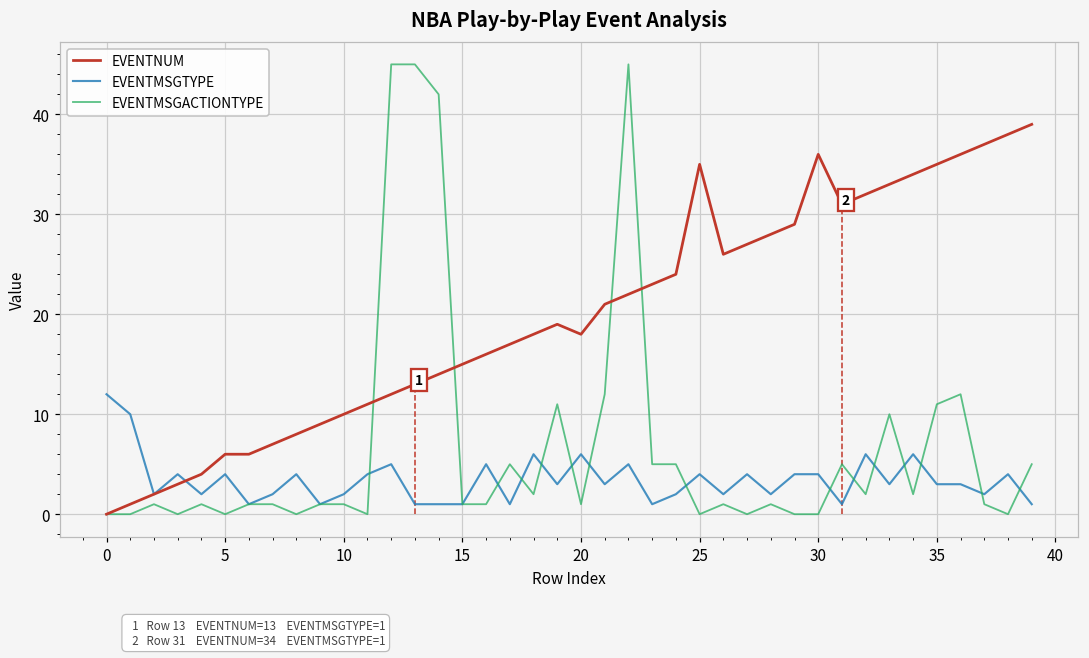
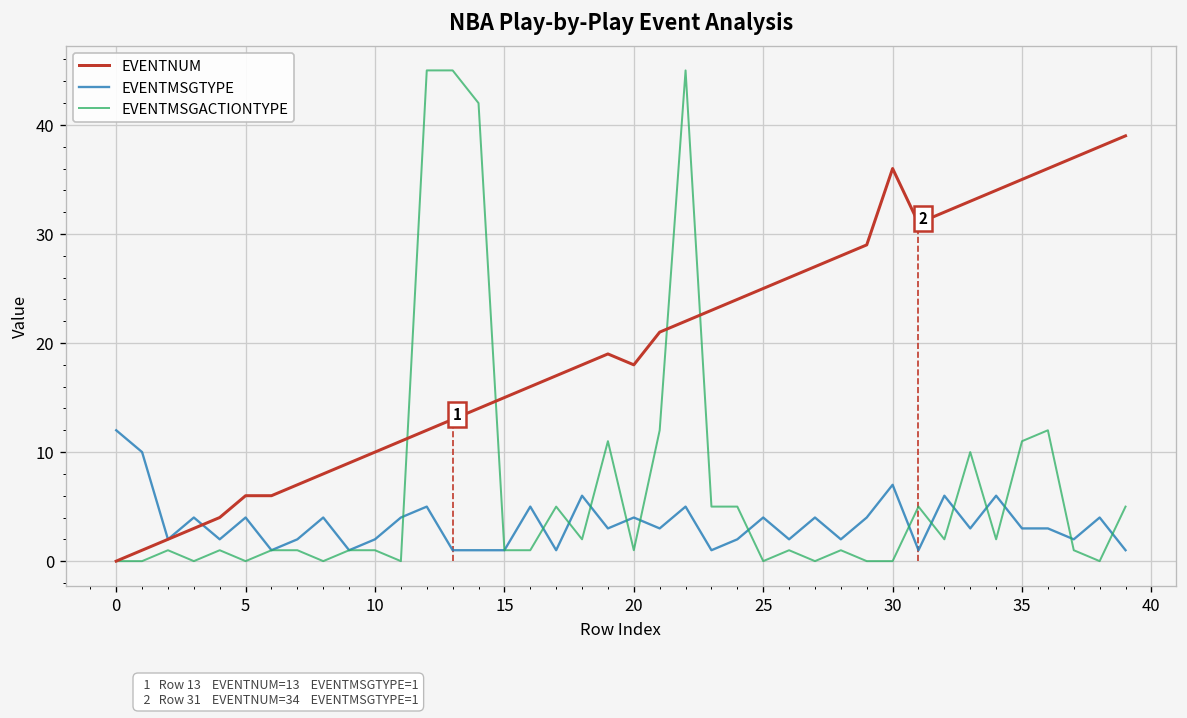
  {
    "EVENTNUM": {
      "5": 6,
      "10": 10,
      "15": 15,
      "20": 18,
-     "25": 35,
+     "25": 25,
      "30": 36,
      "35": 35
    },
    "EVENTMSGTYPE": {
      "0": 12,
      "5": 4,
      "10": 2,
-     "20": 6,
+     "20": 4,
      "25": 4,
-     "30": 4,
+     "30": 7,
      "35": 3
    },
    "EVENTMSGACTIONTYPE": {
      "5": 0,
      "10": 1,
      "20": 1,
      "25": 0,
      "30": 0,
      "35": 11
    }
  }
